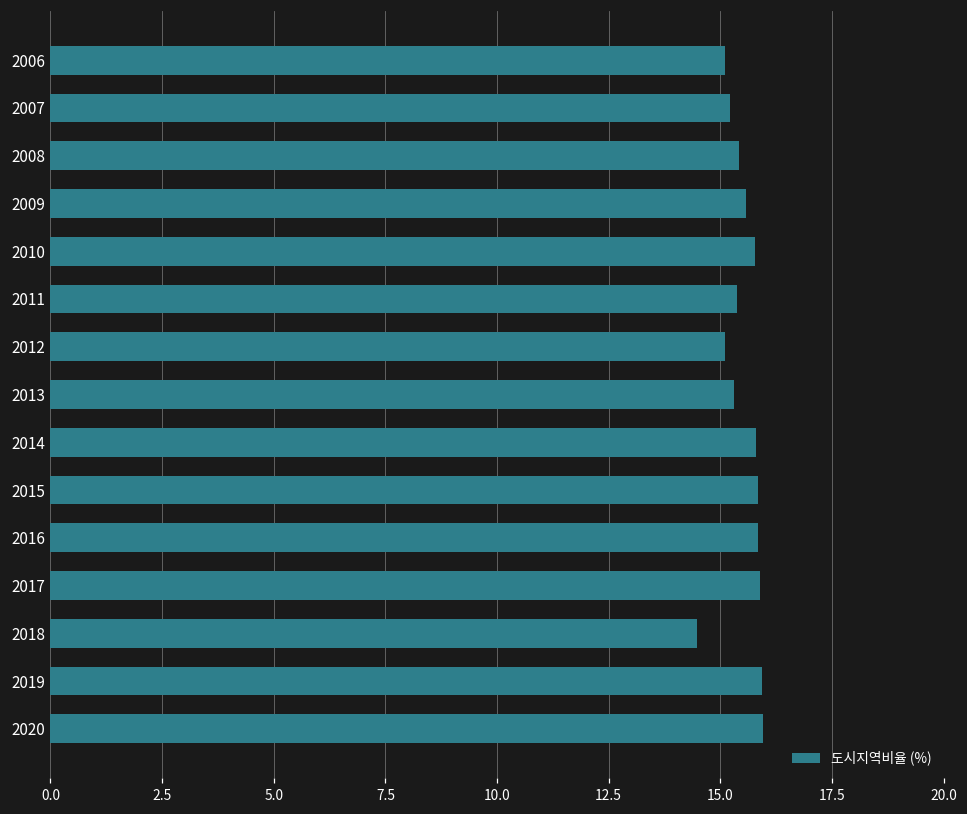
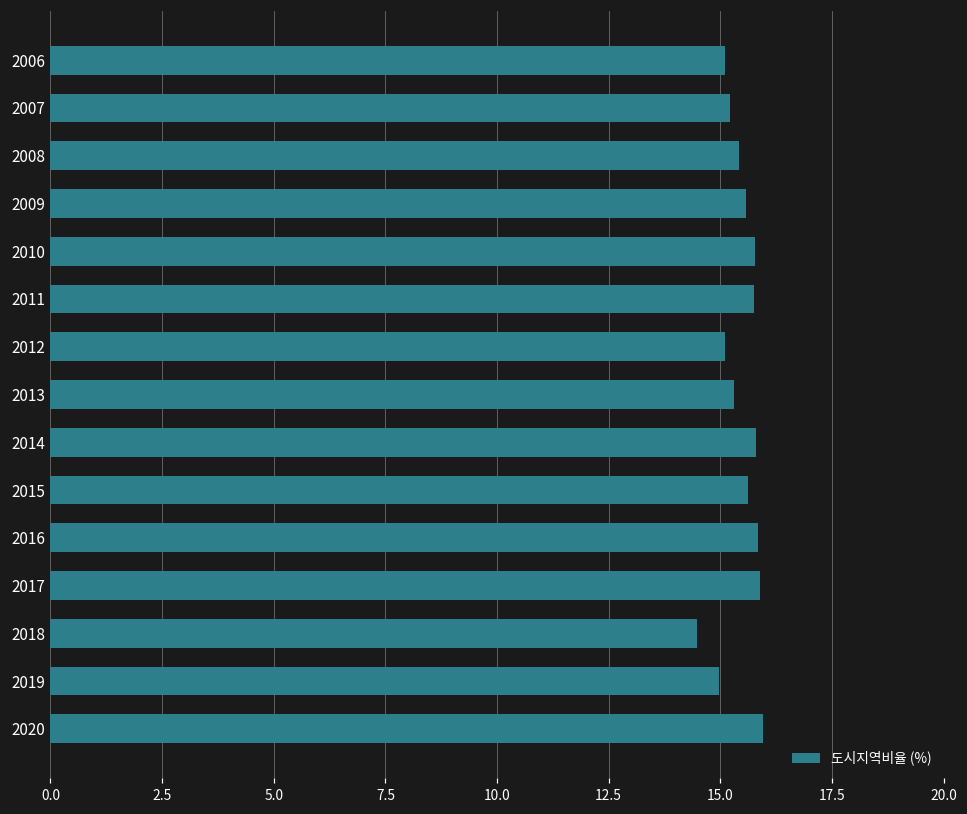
  {
    "2006": 15.1,
    "2007": 15.2,
    "2008": 15.4,
    "2009": 15.6,
    "2010": 15.8,
-   "2011": 15.4,
+   "2011": 15.8,
    "2012": 15.1,
    "2013": 15.3,
    "2014": 15.8,
-   "2015": 15.9,
+   "2015": 15.6,
    "2016": 15.9,
    "2017": 15.9,
    "2018": 14.5,
-   "2019": 15.9,
+   "2019": 15.0,
    "2020": 16.0
  }
